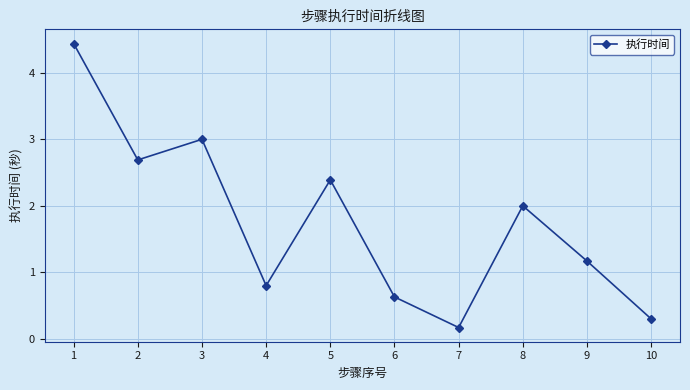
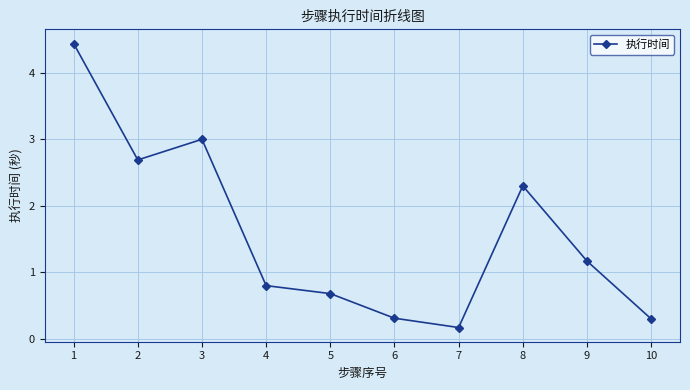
  {
    "1": 4.4,
    "2": 2.7,
    "3": 3.0,
    "4": 0.8,
-   "5": 2.4,
-   "6": 0.6,
+   "5": 0.7,
+   "6": 0.3,
    "7": 0.2,
-   "8": 2.0,
+   "8": 2.3,
    "9": 1.2,
    "10": 0.3
  }
